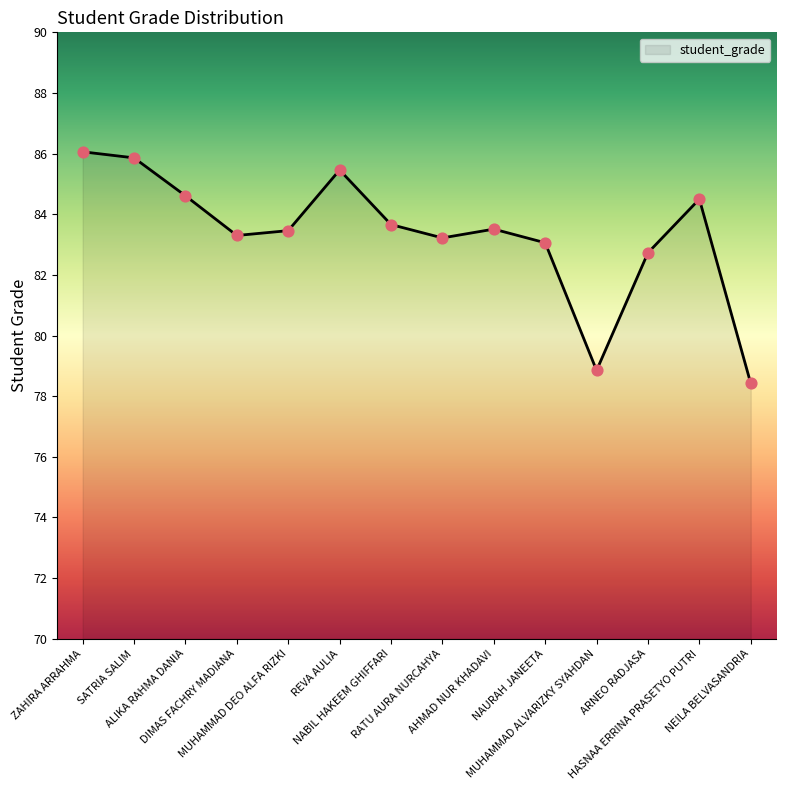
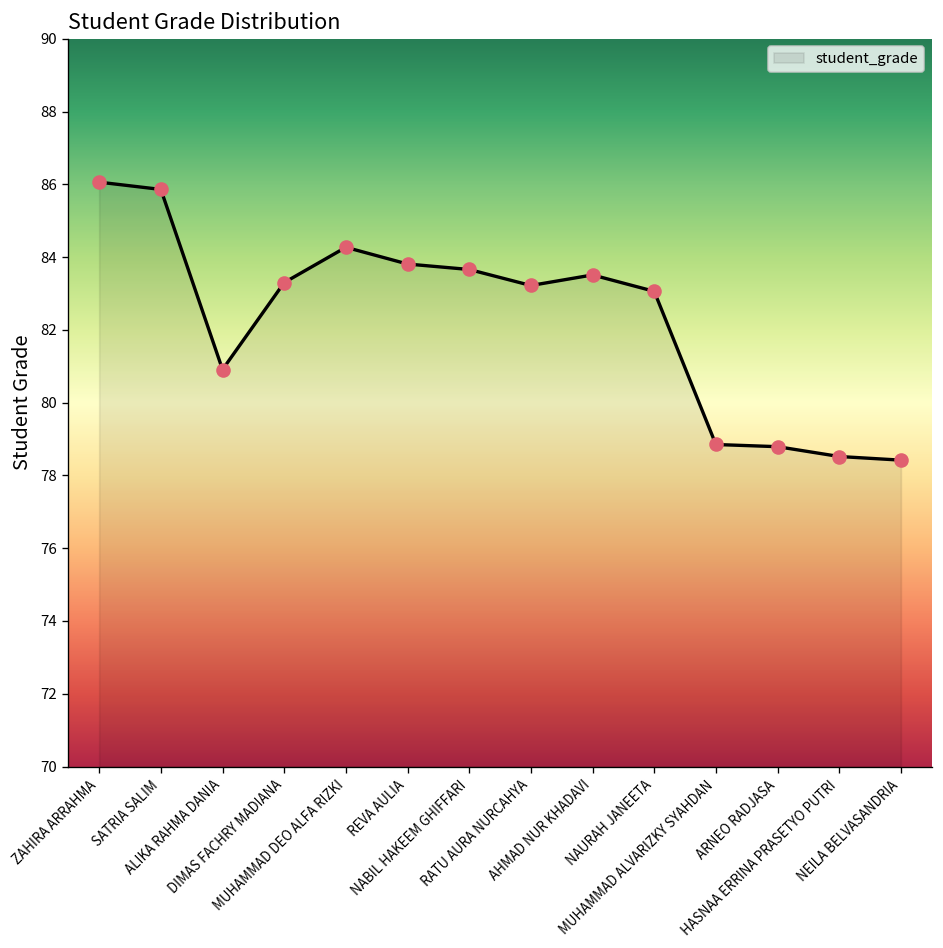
  {
    "ZAHIRA ARRAHMA": 86.1,
    "SATRIA SALIM": 85.9,
-   "ALIKA RAHMA DANIA": 84.6,
+   "ALIKA RAHMA DANIA": 80.9,
    "DIMAS FACHRY MADIANA": 83.3,
-   "MUHAMMAD DEO ALFA RIZKI": 83.5,
-   "REVA AULIA": 85.5,
+   "MUHAMMAD DEO ALFA RIZKI": 84.3,
+   "REVA AULIA": 83.8,
    "NABIL HAKEEM GHIFFARI": 83.7,
    "RATU AURA NURCAHYA": 83.2,
    "AHMAD NUR KHADAVI": 83.5,
    "NAURAH JANEETA": 83.1,
    "MUHAMMAD ALVARIZKY SYAHDAN": 78.9,
-   "ARNEO RADJASA": 82.7,
-   "HASNAA ERRINA PRASETYO PUTRI": 84.5,
+   "ARNEO RADJASA": 78.8,
+   "HASNAA ERRINA PRASETYO PUTRI": 78.5,
    "NEILA BELVASANDRIA": 78.4
  }
